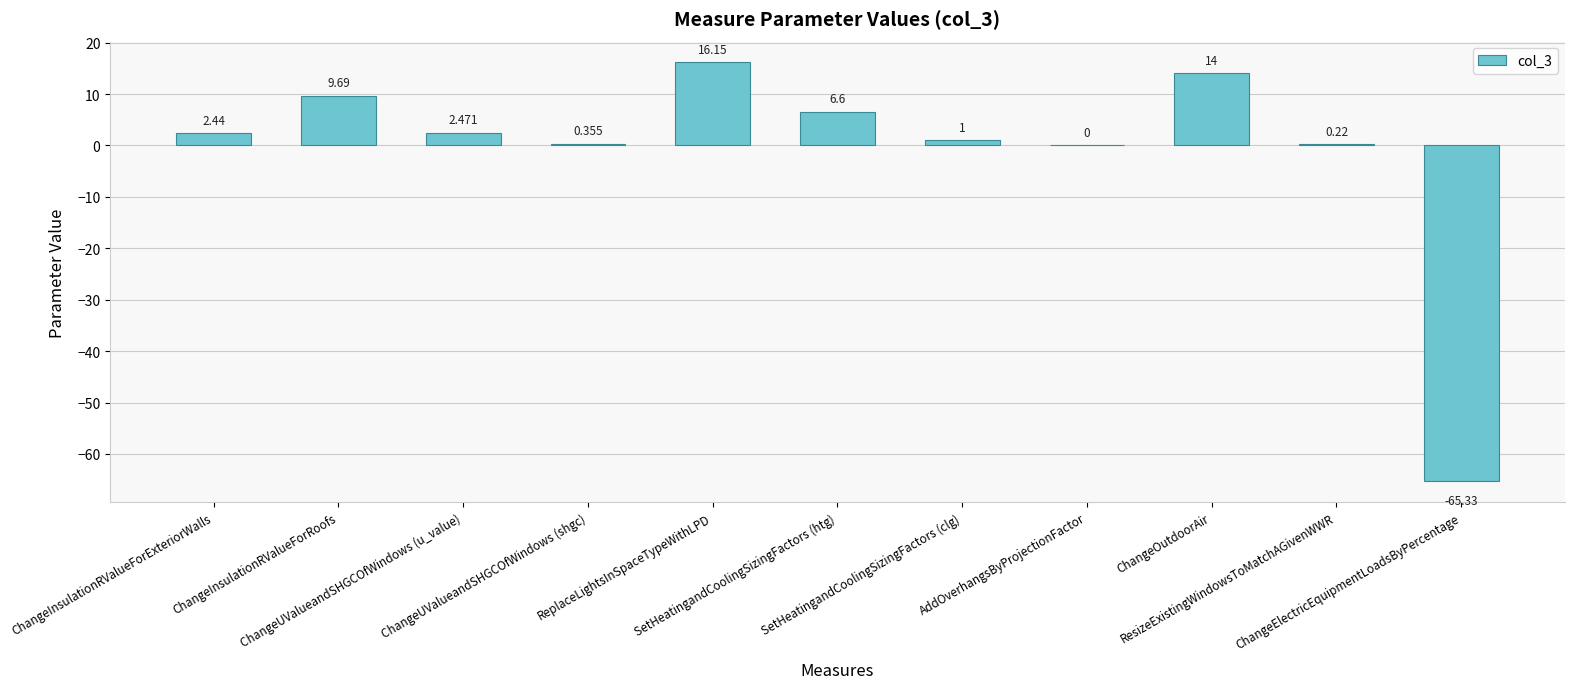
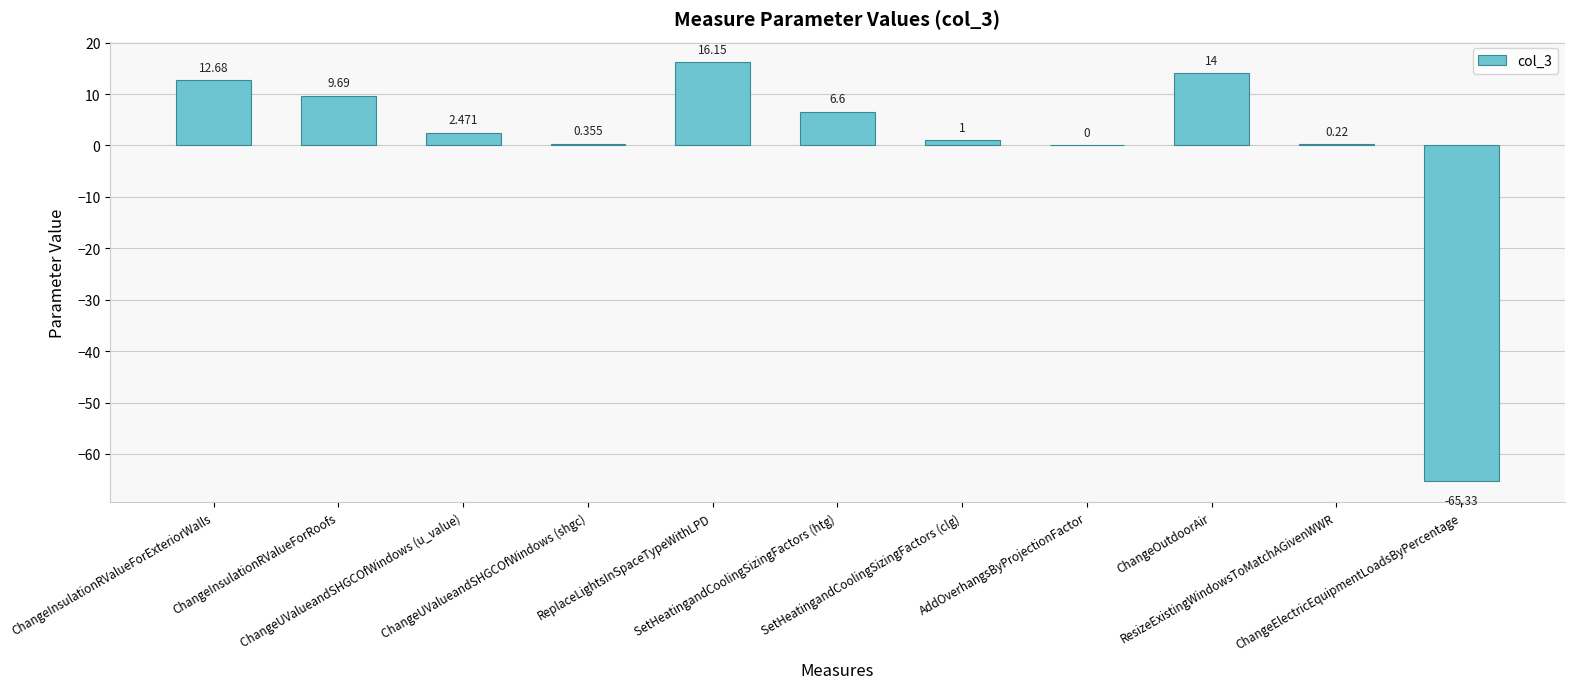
  {
-   "ChangeInsulationRValueForExteriorWalls": 2.44,
+   "ChangeInsulationRValueForExteriorWalls": 12.68,
    "ChangeInsulationRValueForRoofs": 9.69,
    "ChangeUValueandSHGCOfWindows (u_value)": 2.471,
    "ChangeUValueandSHGCOfWindows (shgc)": 0.355,
    "ReplaceLightsInSpaceTypeWithLPD": 16.15,
    "SetHeatingandCoolingSizingFactors (htg)": 6.6,
    "SetHeatingandCoolingSizingFactors (clg)": 1,
    "AddOverhangsByProjectionFactor": 0,
    "ChangeOutdoorAir": 14,
    "ResizeExistingWindowsToMatchAGivenWWR": 0.22,
    "ChangeElectricEquipmentLoadsByPercentage": -65.33
  }
